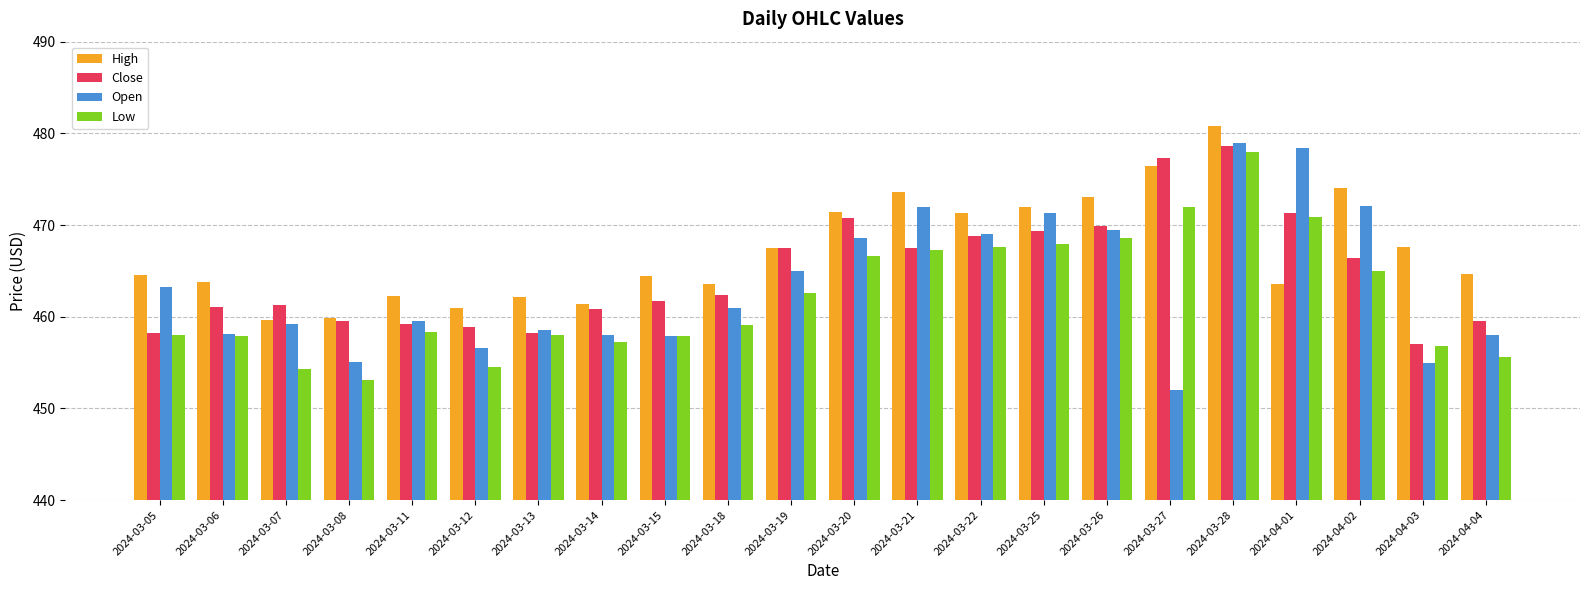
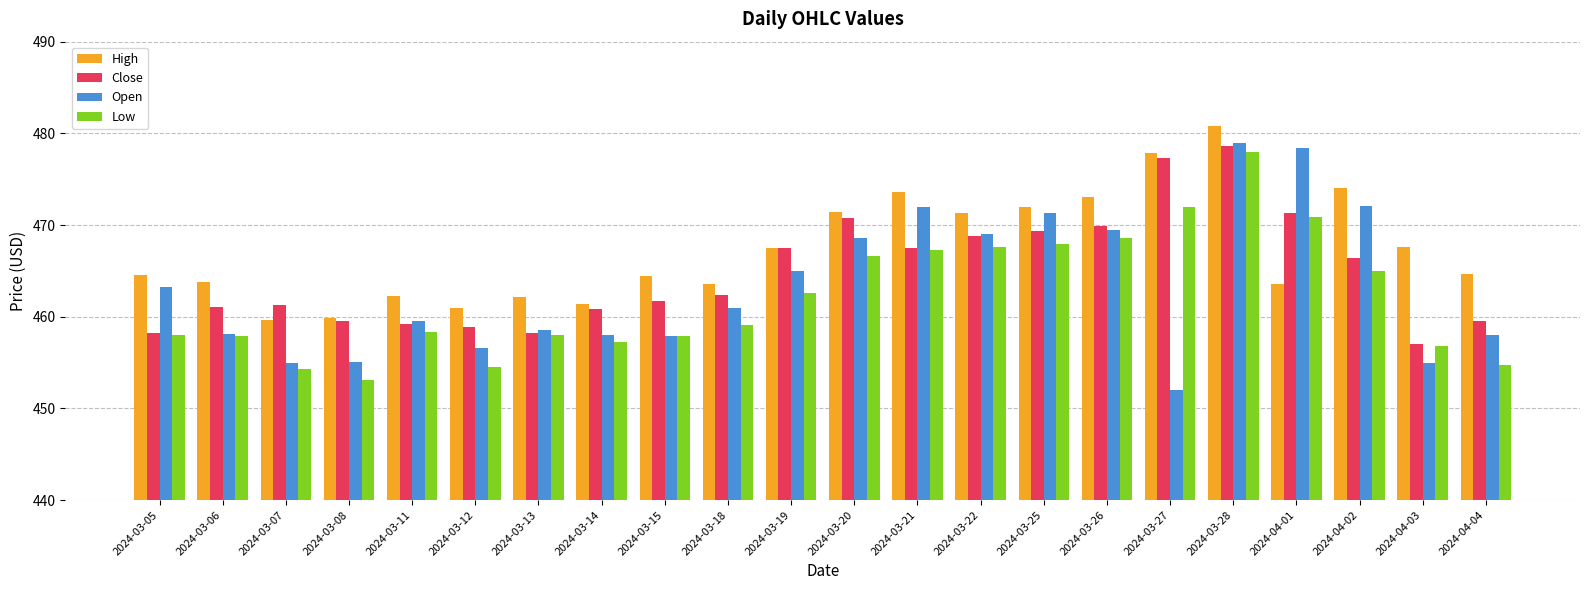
  {
    "High": {
      "2024-03-05": 465,
      "2024-03-06": 464,
      "2024-03-07": 460,
      "2024-03-08": 460,
      "2024-03-11": 462,
      "2024-03-12": 461,
      "2024-03-13": 462,
      "2024-03-14": 461,
      "2024-03-15": 464,
      "2024-03-18": 464,
      "2024-03-19": 468,
      "2024-03-20": 471,
      "2024-03-21": 474,
      "2024-03-22": 471,
      "2024-03-25": 472,
      "2024-03-26": 473,
-     "2024-03-27": 476,
+     "2024-03-27": 478,
      "2024-03-28": 481,
      "2024-04-01": 464,
      "2024-04-02": 474,
      "2024-04-03": 468,
      "2024-04-04": 465
    },
    "Close": {
      "2024-03-05": 458,
      "2024-03-06": 461,
      "2024-03-07": 461,
      "2024-03-08": 460,
      "2024-03-11": 459,
      "2024-03-12": 459,
      "2024-03-13": 458,
      "2024-03-14": 461,
      "2024-03-15": 462,
      "2024-03-18": 462,
      "2024-03-19": 467,
      "2024-03-20": 471,
      "2024-03-21": 467,
      "2024-03-22": 469,
      "2024-03-25": 469,
      "2024-03-26": 470,
      "2024-03-27": 477,
      "2024-03-28": 479,
      "2024-04-01": 471,
      "2024-04-02": 466,
      "2024-04-03": 457,
      "2024-04-04": 459
    },
    "Open": {
      "2024-03-05": 463,
      "2024-03-06": 458,
-     "2024-03-07": 459,
+     "2024-03-07": 455,
      "2024-03-08": 455,
      "2024-03-11": 459,
      "2024-03-12": 457,
      "2024-03-13": 459,
      "2024-03-14": 458,
      "2024-03-15": 458,
      "2024-03-18": 461,
      "2024-03-19": 465,
      "2024-03-20": 469,
      "2024-03-21": 472,
      "2024-03-22": 469,
      "2024-03-25": 471,
      "2024-03-26": 470,
      "2024-03-27": 452,
      "2024-03-28": 479,
      "2024-04-01": 478,
      "2024-04-02": 472,
      "2024-04-03": 455,
      "2024-04-04": 458
    },
    "Low": {
      "2024-03-05": 458,
      "2024-03-06": 458,
      "2024-03-07": 454,
      "2024-03-08": 453,
      "2024-03-11": 458,
      "2024-03-12": 455,
      "2024-03-13": 458,
      "2024-03-14": 457,
      "2024-03-15": 458,
      "2024-03-18": 459,
      "2024-03-19": 463,
      "2024-03-20": 467,
      "2024-03-21": 467,
      "2024-03-22": 468,
      "2024-03-25": 468,
      "2024-03-26": 469,
      "2024-03-27": 472,
      "2024-03-28": 478,
      "2024-04-01": 471,
      "2024-04-02": 465,
      "2024-04-03": 457,
-     "2024-04-04": 456
+     "2024-04-04": 455
    }
  }
